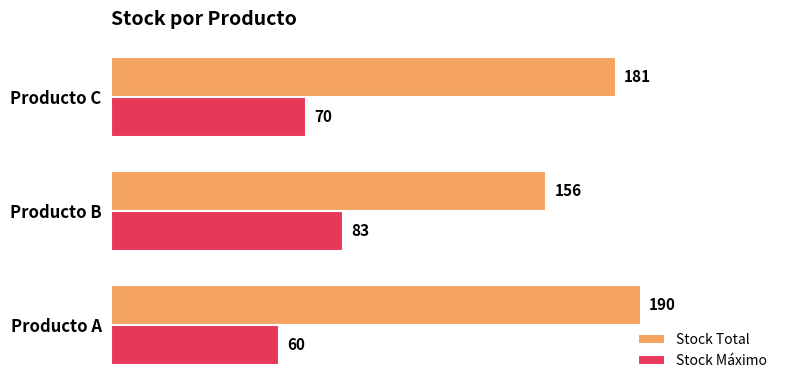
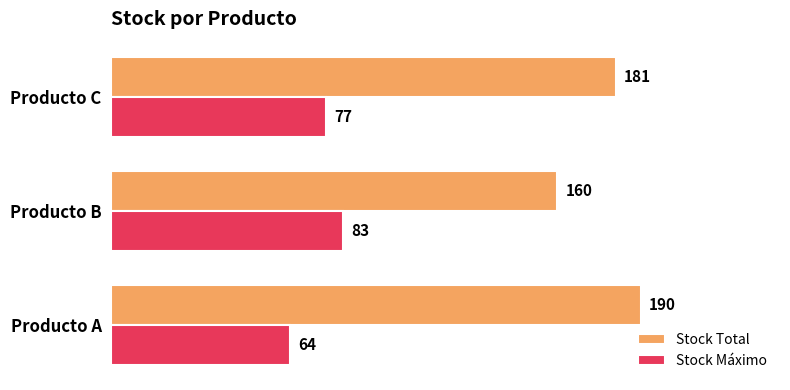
  {
    "Stock Total": {
      "Producto C": 181,
-     "Producto B": 156,
+     "Producto B": 160,
      "Producto A": 190
    },
    "Stock Máximo": {
-     "Producto C": 70,
+     "Producto C": 77,
      "Producto B": 83,
-     "Producto A": 60
+     "Producto A": 64
    }
  }
